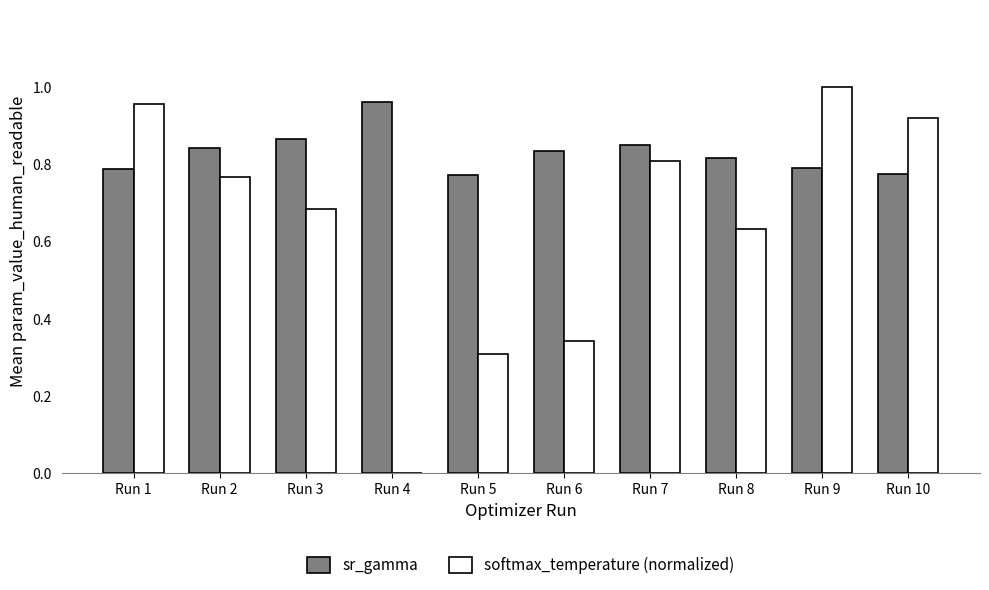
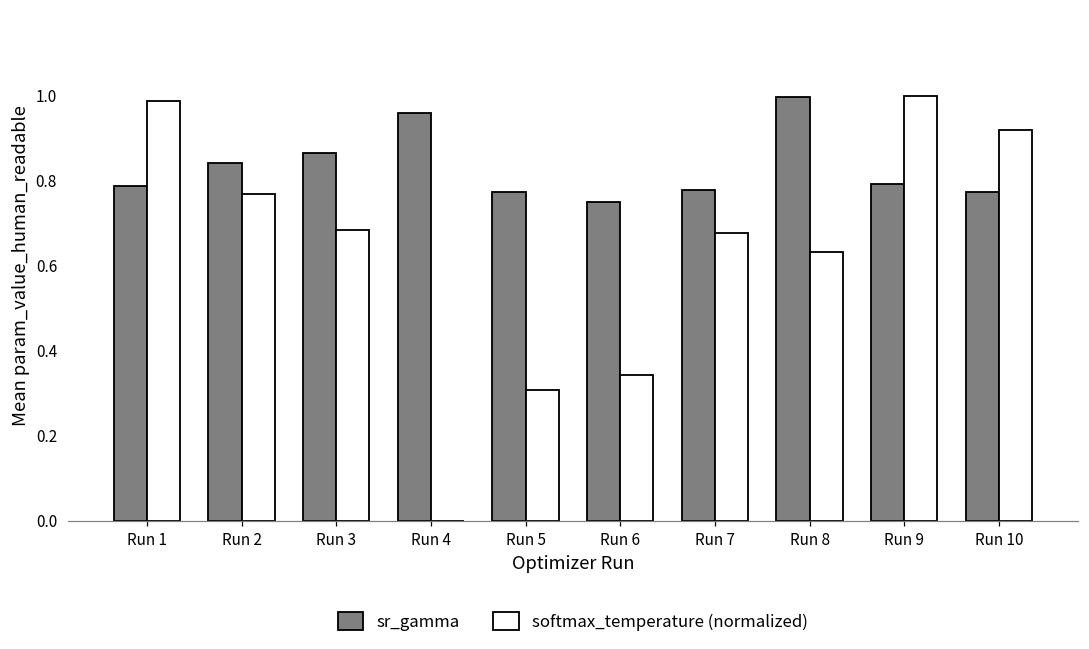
  {
    "sr_gamma": {
      "Run 1": 0.79,
      "Run 2": 0.84,
      "Run 3": 0.87,
      "Run 4": 0.96,
      "Run 5": 0.77,
-     "Run 6": 0.84,
-     "Run 7": 0.85,
-     "Run 8": 0.82,
+     "Run 6": 0.75,
+     "Run 7": 0.78,
+     "Run 8": 1.00,
      "Run 9": 0.79,
      "Run 10": 0.77
    },
    "softmax_temperature (normalized)": {
-     "Run 1": 0.96,
+     "Run 1": 0.99,
      "Run 2": 0.77,
      "Run 3": 0.68,
      "Run 4": 0.00,
      "Run 5": 0.31,
      "Run 6": 0.34,
-     "Run 7": 0.81,
+     "Run 7": 0.68,
      "Run 8": 0.63,
      "Run 9": 1.00,
      "Run 10": 0.92
    }
  }
